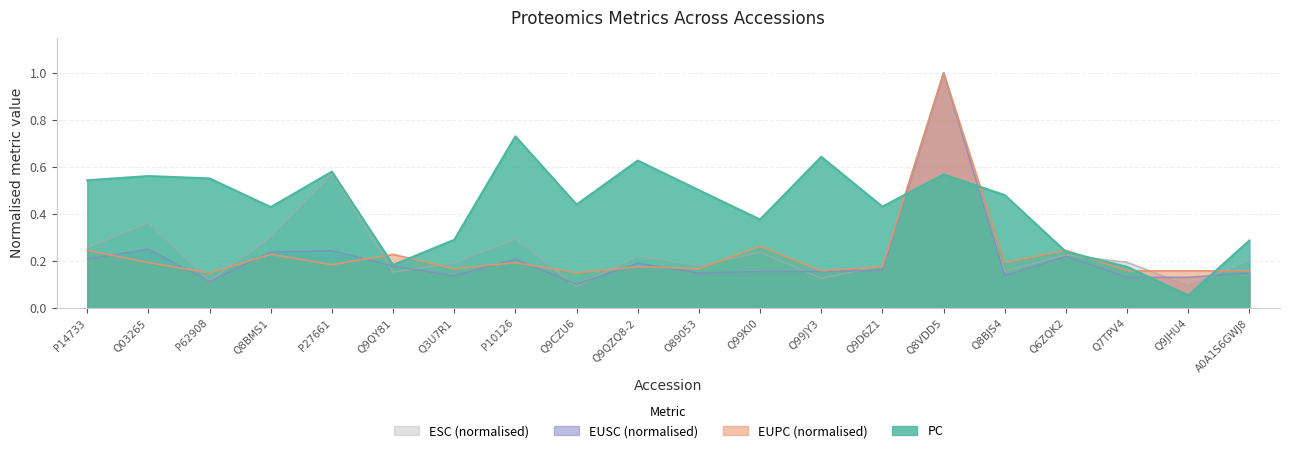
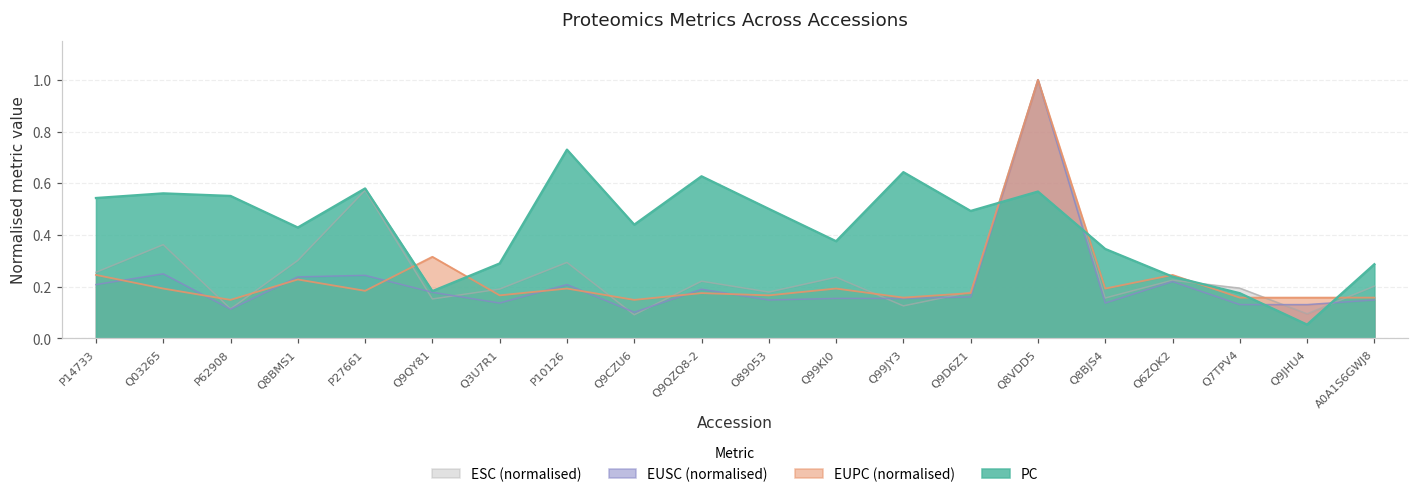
  {
    "EUPC (normalised)": {
      "Q03265": 0.19,
      "P62908": 0.15,
      "P27661": 0.18,
-     "Q9QY81": 0.23,
+     "Q9QY81": 0.32,
      "Q3U7R1": 0.17,
      "P10126": 0.19,
      "Q9CZU6": 0.15,
      "Q9QZQ8-2": 0.18,
      "O89053": 0.17,
-     "Q99KI0": 0.26,
+     "Q99KI0": 0.19,
      "Q8BJS4": 0.19,
      "Q7TPV4": 0.16,
      "Q9JHU4": 0.16
    },
    "PC": {
      "P14733": 0.54,
      "Q03265": 0.56,
      "P62908": 0.55,
      "Q8BMS1": 0.43,
      "Q3U7R1": 0.29,
      "P10126": 0.73,
      "Q9CZU6": 0.44,
      "Q9QZQ8-2": 0.63,
      "O89053": 0.50,
      "Q99KI0": 0.38,
      "Q99JY3": 0.64,
-     "Q9D6Z1": 0.43,
+     "Q9D6Z1": 0.49,
      "Q8VDD5": 0.57,
-     "Q8BJS4": 0.48,
+     "Q8BJS4": 0.35,
      "Q7TPV4": 0.18,
      "Q9JHU4": 0.05,
      "A0A1S6GWJ8": 0.29
    }
  }
